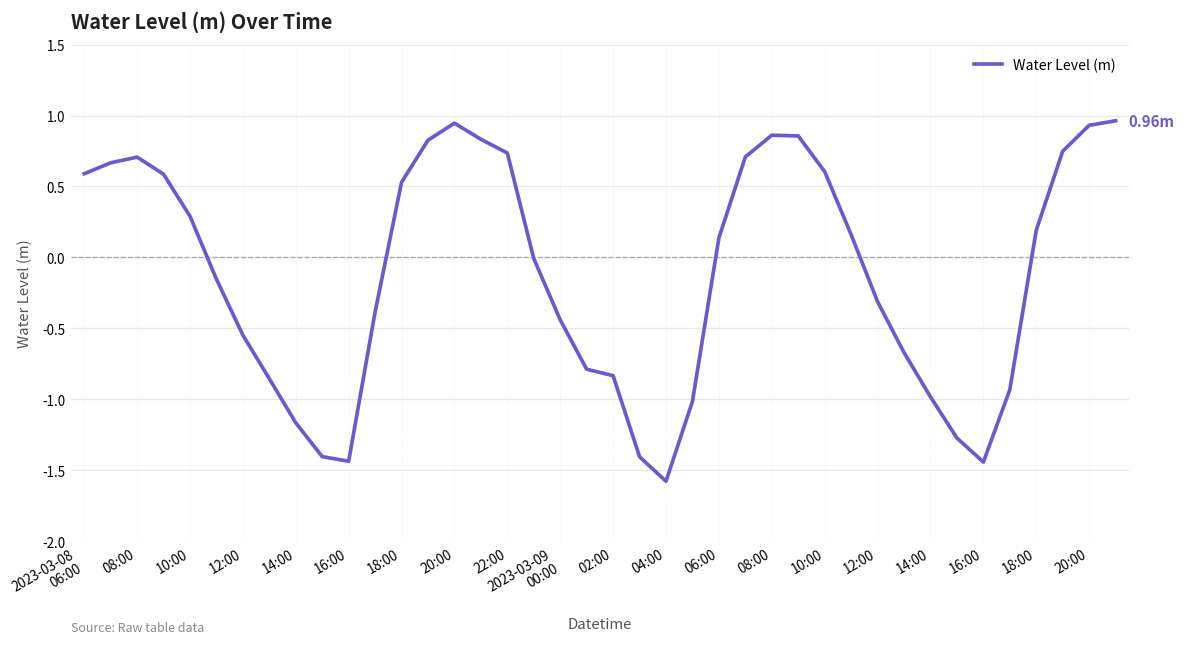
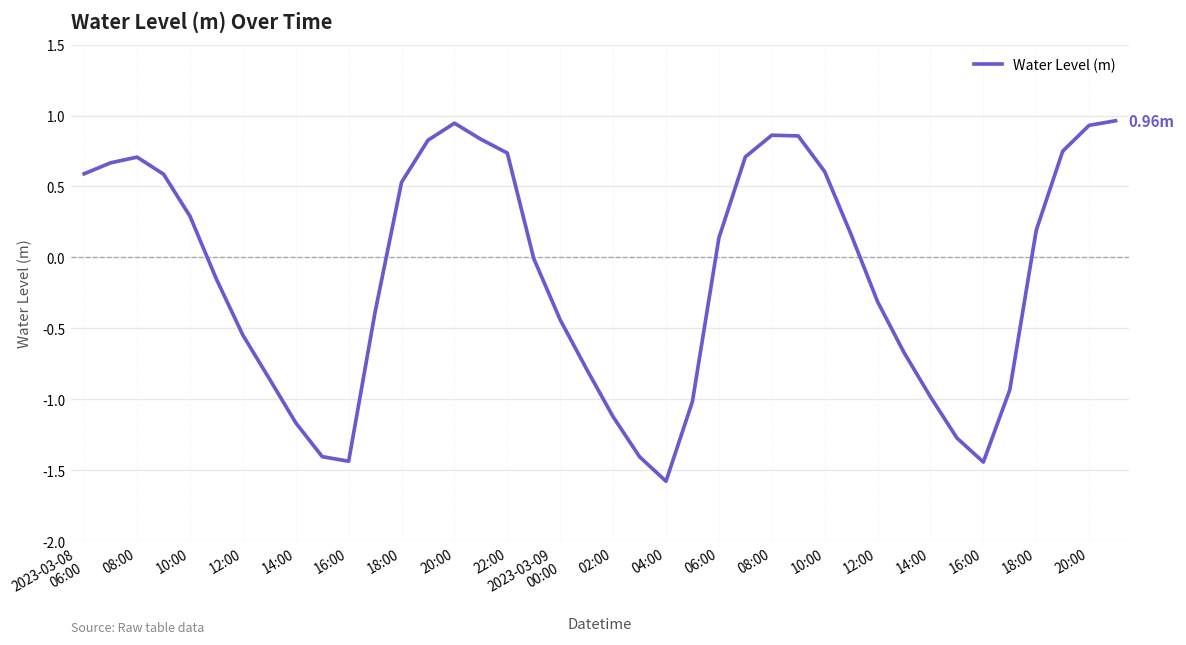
  {
    "2023-03-08 06:00": 0.59,
    "22:00": 0.74,
    "2023-03-09 00:00": -0.44,
-   "02:00": -0.83,
+   "02:00": -1.12,
    "04:00": -1.58,
    "06:00": 0.14
  }
